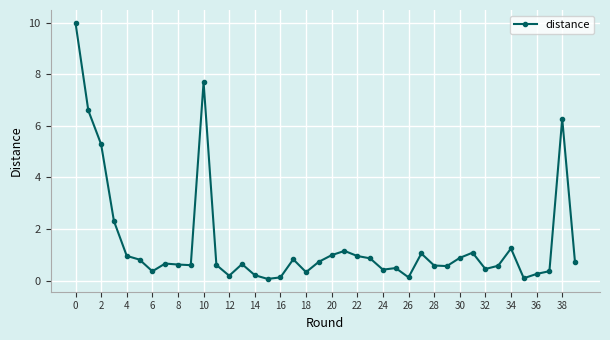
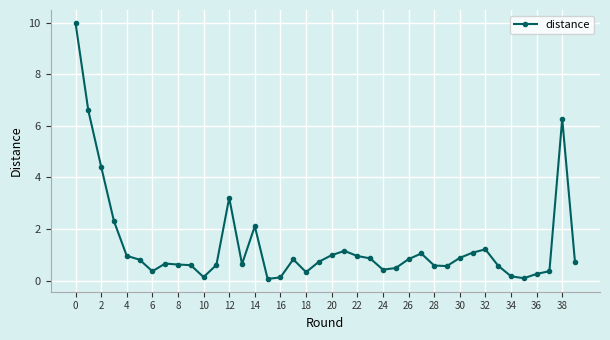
  {
    "0": 10.0,
-   "2": 5.3,
+   "2": 4.4,
    "4": 1.0,
    "6": 0.4,
    "8": 0.6,
-   "10": 7.7,
-   "12": 0.2,
-   "14": 0.2,
+   "10": 0.1,
+   "12": 3.2,
+   "14": 2.1,
    "16": 0.1,
    "18": 0.3,
    "20": 1.0,
    "22": 1.0,
    "24": 0.4,
-   "26": 0.1,
+   "26": 0.8,
    "28": 0.6,
    "30": 0.9,
-   "32": 0.5,
-   "34": 1.2,
+   "32": 1.2,
+   "34": 0.2,
    "36": 0.3,
    "38": 6.3
  }
